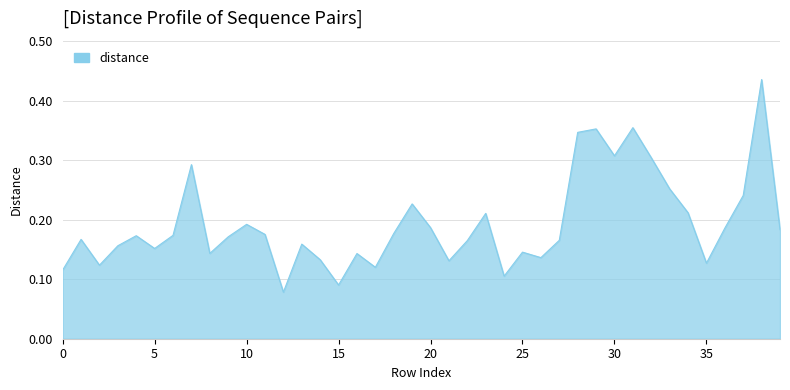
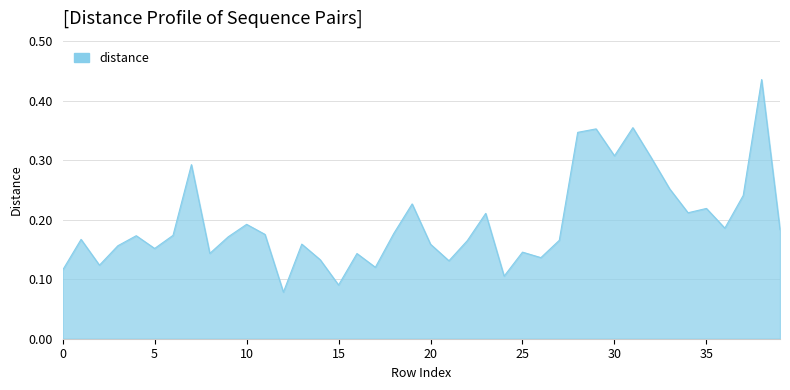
  {
    "0": 0.12,
    "5": 0.15,
    "10": 0.19,
    "15": 0.09,
-   "20": 0.19,
+   "20": 0.16,
    "25": 0.15,
    "30": 0.31,
-   "35": 0.13
+   "35": 0.22
  }
